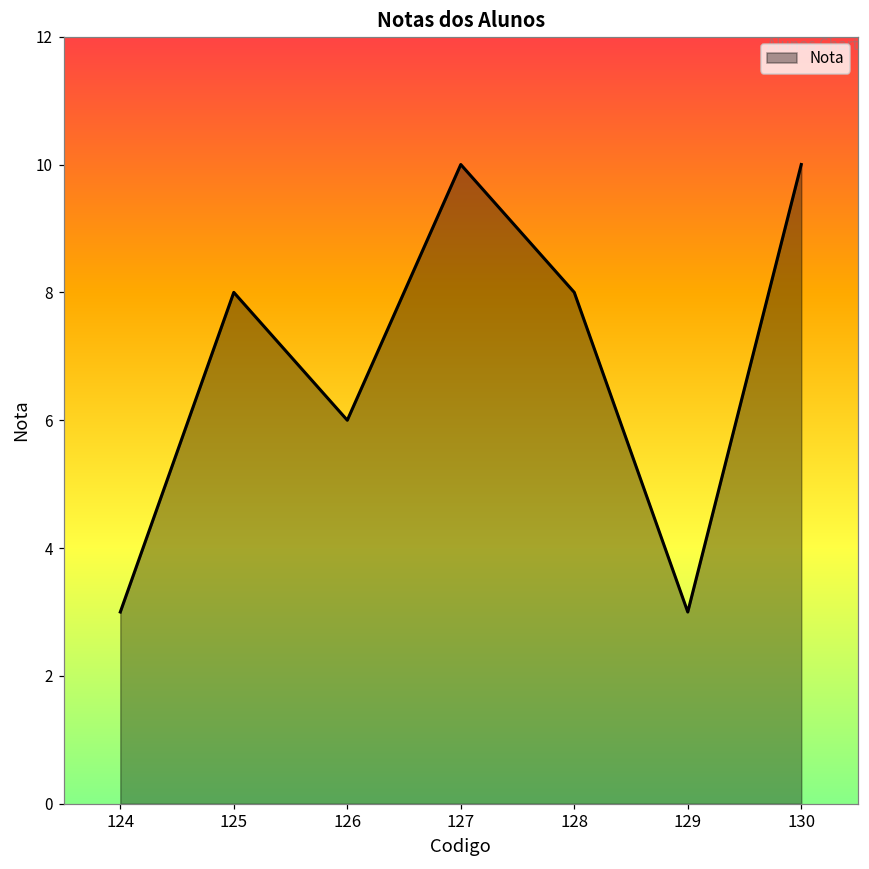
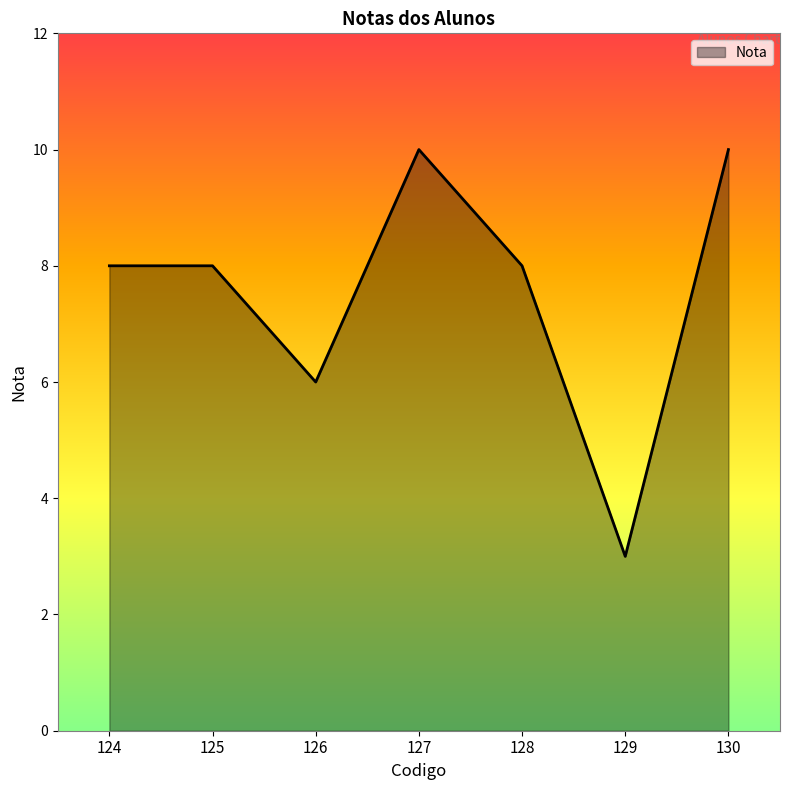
  {
-   "124": 3,
+   "124": 8,
    "125": 8,
    "126": 6,
    "127": 10,
    "128": 8,
    "129": 3,
    "130": 10
  }
